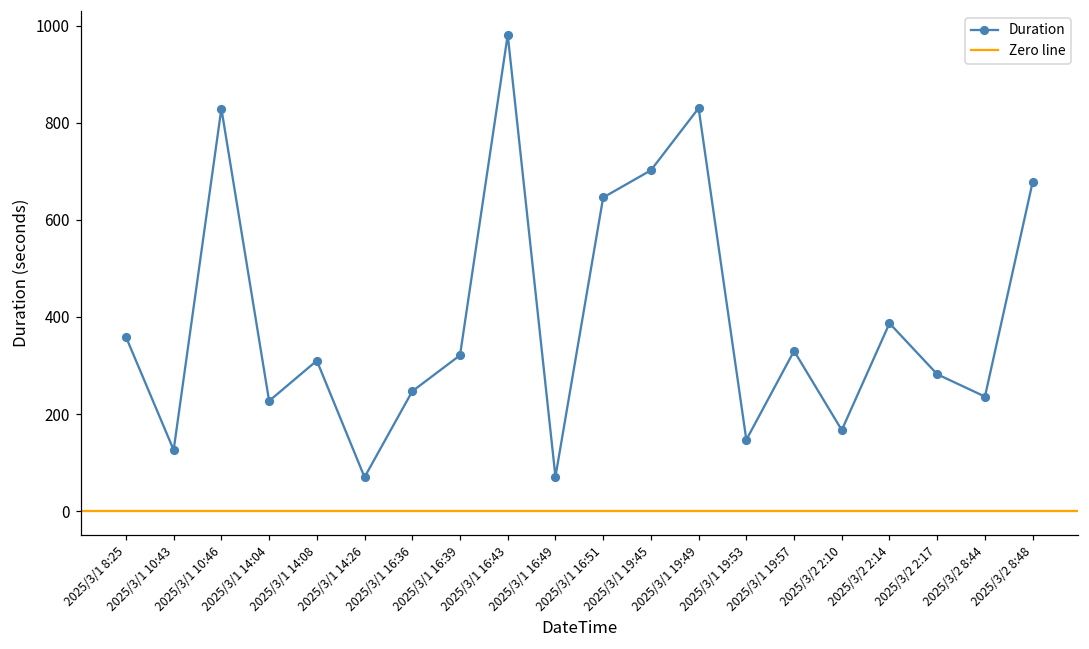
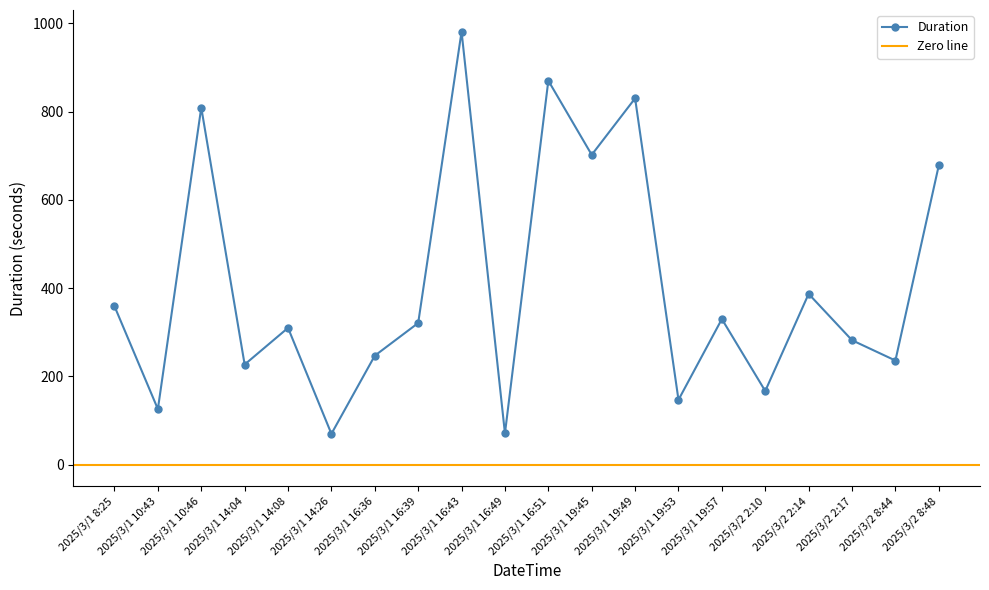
  {
    "2025/3/1 8:25": 360,
    "2025/3/1 10:43": 130,
-   "2025/3/1 10:46": 830,
+   "2025/3/1 10:46": 810,
    "2025/3/1 14:04": 230,
    "2025/3/1 14:08": 310,
    "2025/3/1 14:26": 70,
    "2025/3/1 16:36": 250,
    "2025/3/1 16:39": 320,
    "2025/3/1 16:43": 980,
    "2025/3/1 16:49": 70,
-   "2025/3/1 16:51": 650,
+   "2025/3/1 16:51": 870,
    "2025/3/1 19:45": 700,
    "2025/3/1 19:49": 830,
    "2025/3/1 19:53": 150,
    "2025/3/1 19:57": 330,
    "2025/3/2 2:10": 170,
    "2025/3/2 2:14": 390,
    "2025/3/2 2:17": 280,
    "2025/3/2 8:44": 240,
    "2025/3/2 8:48": 680
  }
